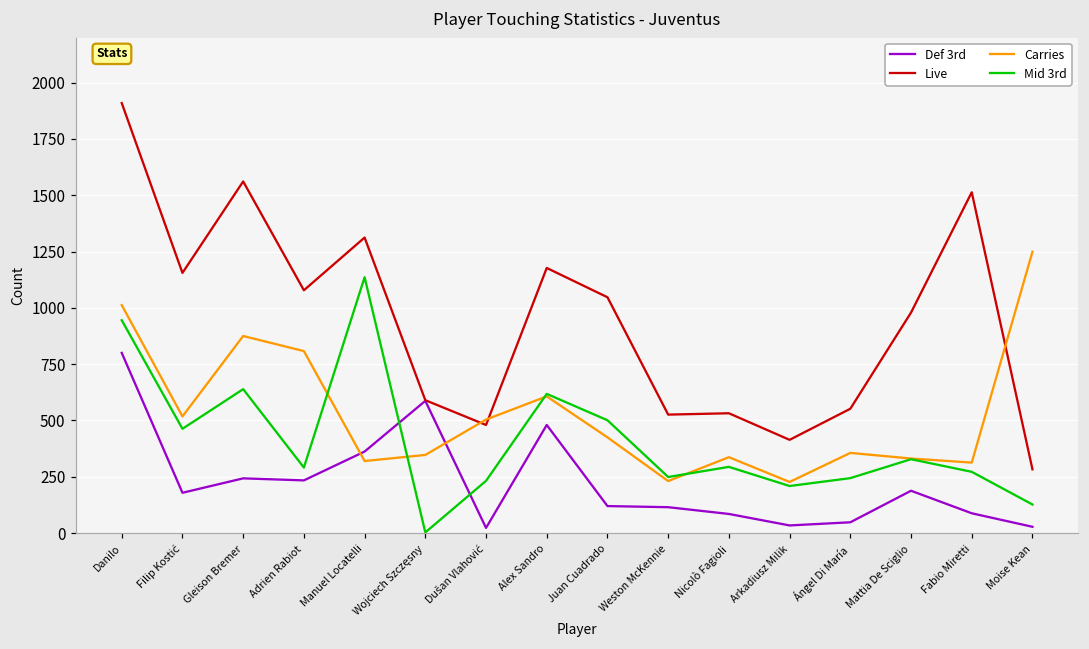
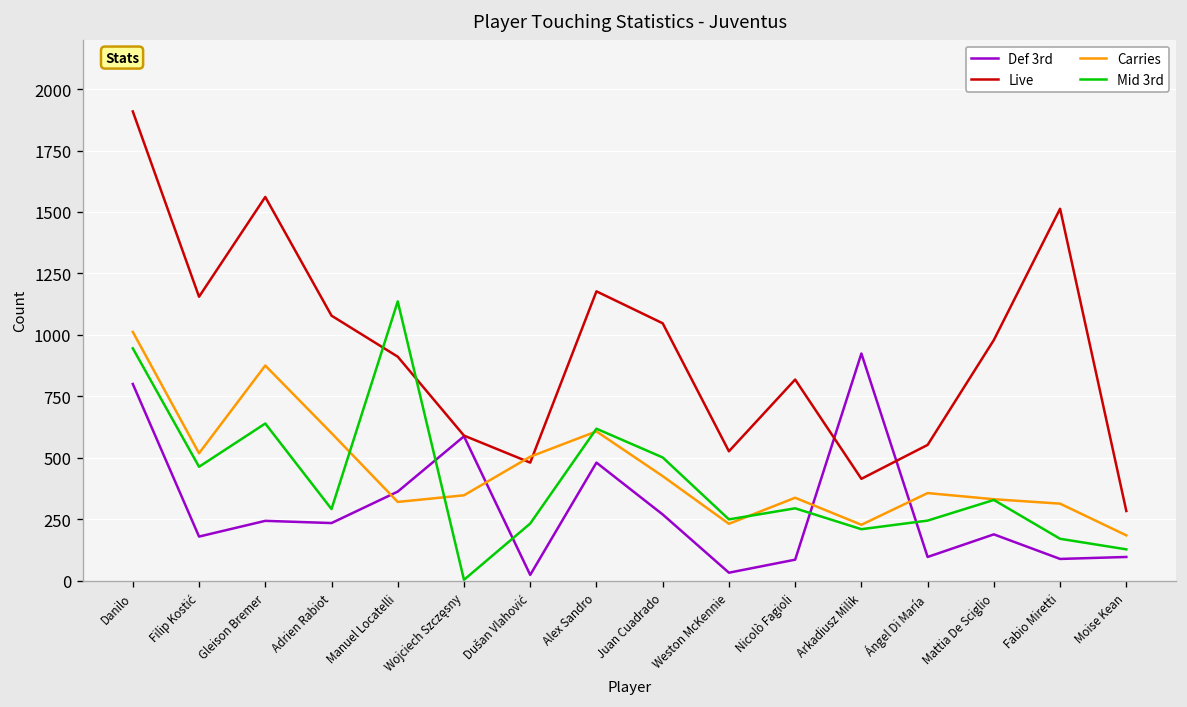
  {
    "Def 3rd": {
      "Danilo": 800,
      "Filip Kostić": 180,
      "Gleison Bremer": 240,
      "Adrien Rabiot": 230,
      "Manuel Locatelli": 360,
      "Dušan Vlahović": 20,
      "Alex Sandro": 480,
-     "Juan Cuadrado": 120,
-     "Weston McKennie": 120,
+     "Juan Cuadrado": 270,
+     "Weston McKennie": 30,
      "Nicolò Fagioli": 90,
-     "Arkadiusz Milik": 30,
-     "Ángel Di María": 50,
+     "Arkadiusz Milik": 920,
+     "Ángel Di María": 100,
      "Mattia De Sciglio": 190,
      "Fabio Miretti": 90,
-     "Moise Kean": 30
+     "Moise Kean": 100
    },
    "Live": {
      "Danilo": 1910,
      "Filip Kostić": 1160,
      "Gleison Bremer": 1560,
      "Adrien Rabiot": 1080,
-     "Manuel Locatelli": 1310,
+     "Manuel Locatelli": 910,
      "Dušan Vlahović": 480,
      "Alex Sandro": 1180,
      "Juan Cuadrado": 1050,
      "Weston McKennie": 530,
-     "Nicolò Fagioli": 530,
+     "Nicolò Fagioli": 820,
      "Arkadiusz Milik": 410,
      "Ángel Di María": 550,
      "Mattia De Sciglio": 980,
      "Fabio Miretti": 1510,
      "Moise Kean": 280
    },
    "Carries": {
      "Danilo": 1010,
      "Filip Kostić": 520,
      "Gleison Bremer": 880,
-     "Adrien Rabiot": 810,
+     "Adrien Rabiot": 600,
      "Manuel Locatelli": 320,
      "Wojciech Szczęsny": 350,
      "Dušan Vlahović": 500,
      "Juan Cuadrado": 430,
      "Weston McKennie": 230,
      "Nicolò Fagioli": 340,
      "Arkadiusz Milik": 230,
      "Ángel Di María": 360,
      "Fabio Miretti": 310,
-     "Moise Kean": 1250
+     "Moise Kean": 180
    },
    "Mid 3rd": {
      "Danilo": 950,
      "Filip Kostić": 460,
      "Gleison Bremer": 640,
      "Adrien Rabiot": 290,
      "Manuel Locatelli": 1140,
      "Wojciech Szczęsny": 0,
      "Dušan Vlahović": 230,
      "Juan Cuadrado": 500,
      "Weston McKennie": 250,
      "Nicolò Fagioli": 290,
      "Arkadiusz Milik": 210,
      "Ángel Di María": 240,
-     "Fabio Miretti": 270,
+     "Fabio Miretti": 170,
      "Moise Kean": 130
    }
  }
